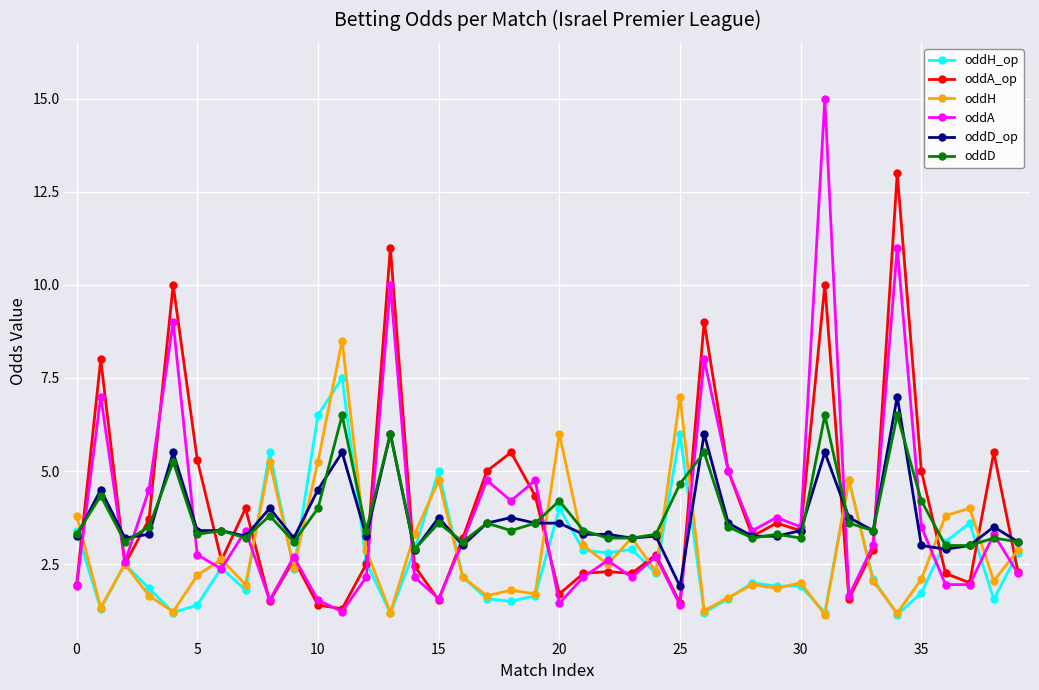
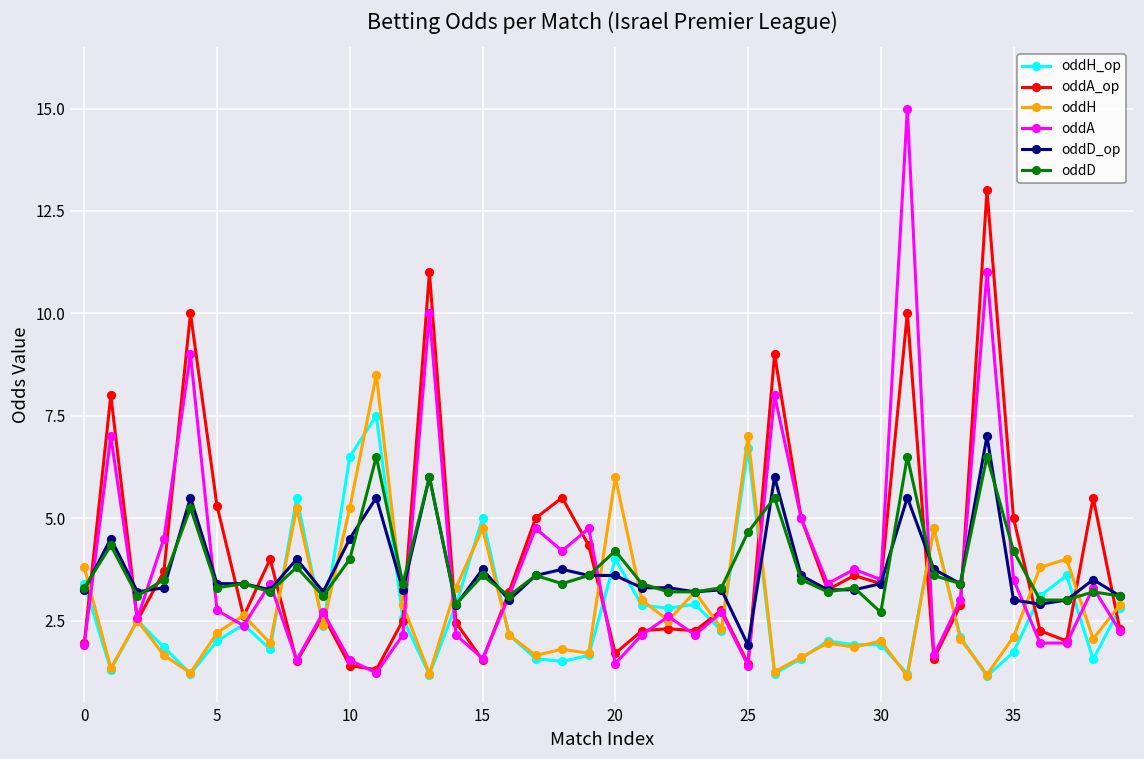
  {
    "oddH_op": {
      "0": 3.4,
-     "5": 1.4,
+     "5": 2.0,
      "10": 6.5,
      "15": 5.0,
      "20": 4.0,
-     "25": 6.0,
+     "25": 6.7,
      "30": 1.9,
      "35": 1.7
    },
    "oddA_op": {
      "5": 5.3,
      "10": 1.4,
      "20": 1.7,
      "35": 5.0
    },
    "oddH": {
      "0": 3.8,
      "5": 2.2,
      "10": 5.3,
      "15": 4.8,
      "20": 6.0,
      "25": 7.0,
      "30": 2.0,
      "35": 2.1
    },
    "oddA": {
      "5": 2.8,
      "10": 1.5,
      "20": 1.5,
      "30": 3.5,
      "35": 3.5
    },
    "oddD_op": {
      "5": 3.4,
      "10": 4.5,
      "15": 3.8,
      "20": 3.6,
      "25": 1.9,
      "35": 3.0
    },
    "oddD": {
      "5": 3.3,
      "10": 4.0,
      "15": 3.6,
      "20": 4.2,
      "25": 4.7,
-     "30": 3.2,
+     "30": 2.7,
      "35": 4.2
    }
  }
